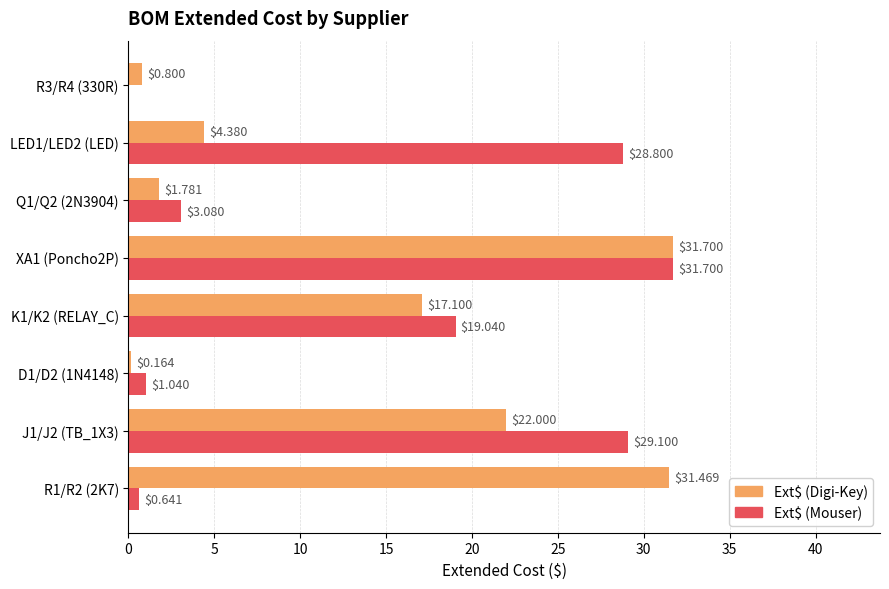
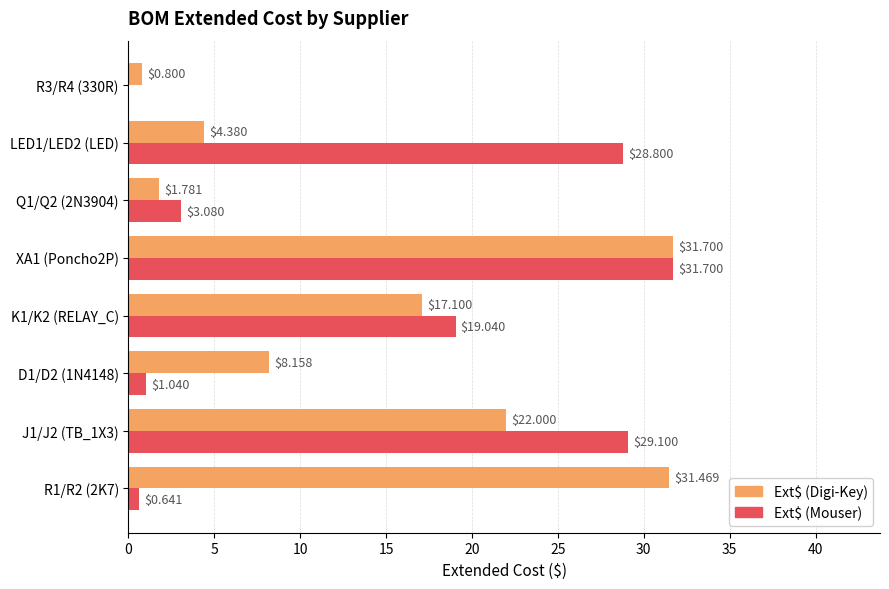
  {
    "Ext$ (Digi-Key)": {
      "R3/R4 (330R)": "$0.800",
      "LED1/LED2 (LED)": "$4.380",
      "Q1/Q2 (2N3904)": "$1.781",
      "XA1 (Poncho2P)": "$31.700",
      "K1/K2 (RELAY_C)": "$17.100",
-     "D1/D2 (1N4148)": "$0.164",
+     "D1/D2 (1N4148)": "$8.158",
      "J1/J2 (TB_1X3)": "$22.000",
      "R1/R2 (2K7)": "$31.469"
    },
    "Ext$ (Mouser)": {
      "LED1/LED2 (LED)": "$28.800",
      "Q1/Q2 (2N3904)": "$3.080",
      "XA1 (Poncho2P)": "$31.700",
      "K1/K2 (RELAY_C)": "$19.040",
      "D1/D2 (1N4148)": "$1.040",
      "J1/J2 (TB_1X3)": "$29.100",
      "R1/R2 (2K7)": "$0.641"
    }
  }
